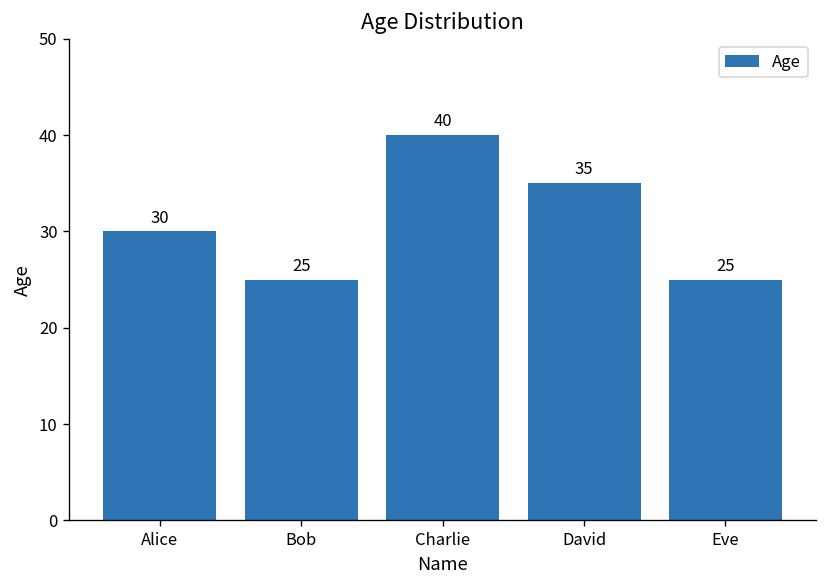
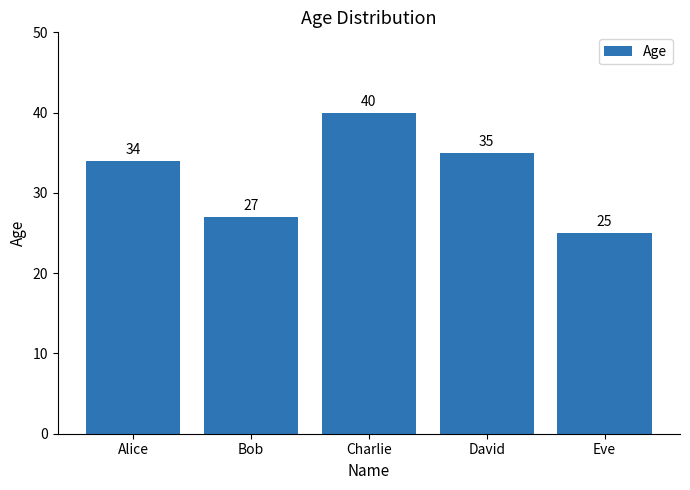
  {
-   "Alice": 30,
-   "Bob": 25,
+   "Alice": 34,
+   "Bob": 27,
    "Charlie": 40,
    "David": 35,
    "Eve": 25
  }
